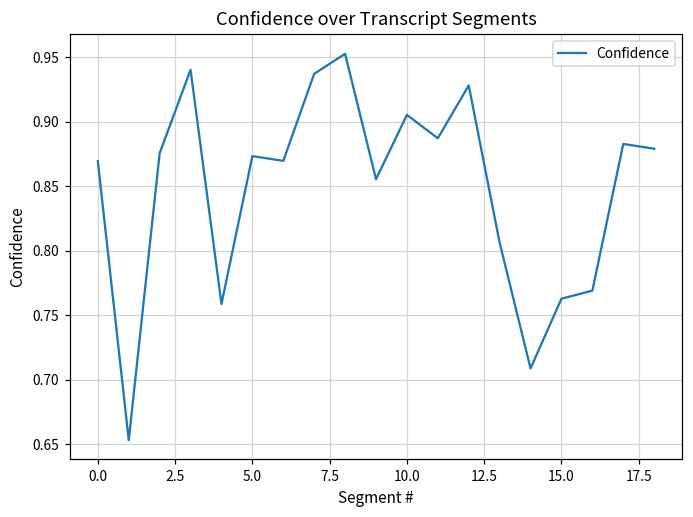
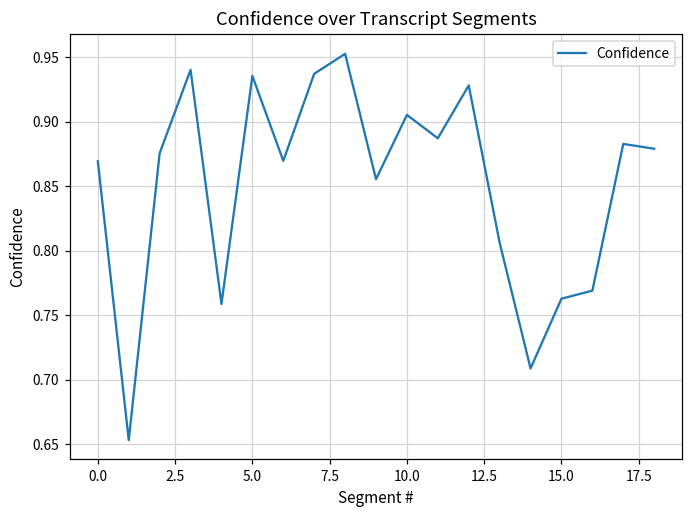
  {
    "0.0": 0.869,
-   "5.0": 0.873,
+   "5.0": 0.935,
    "10.0": 0.905,
    "15.0": 0.763
  }
